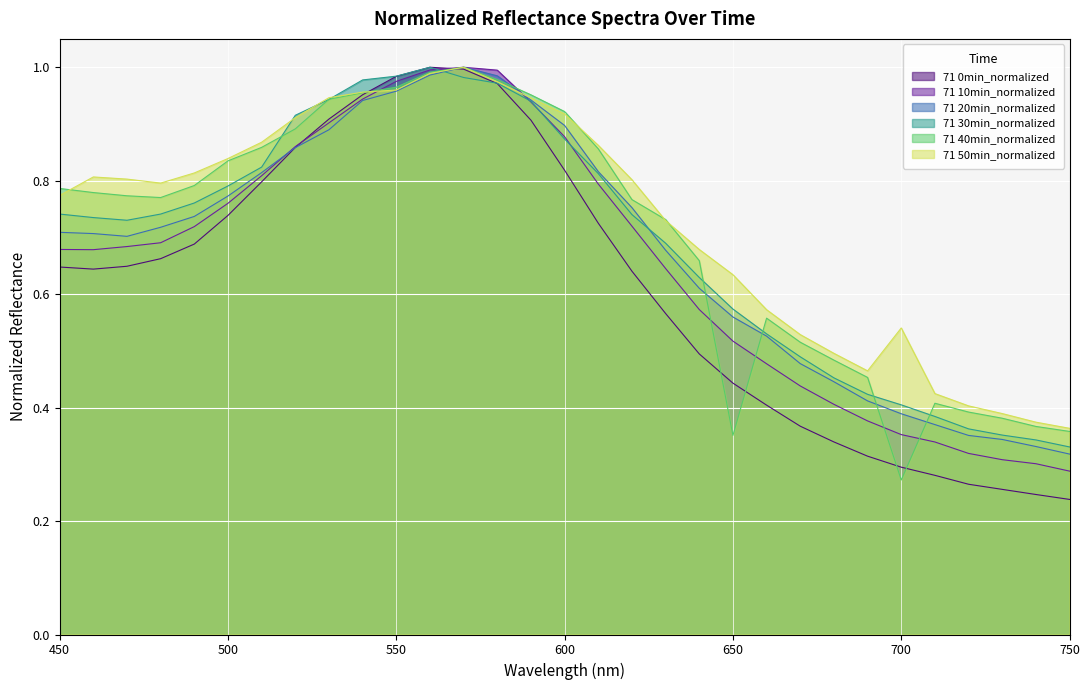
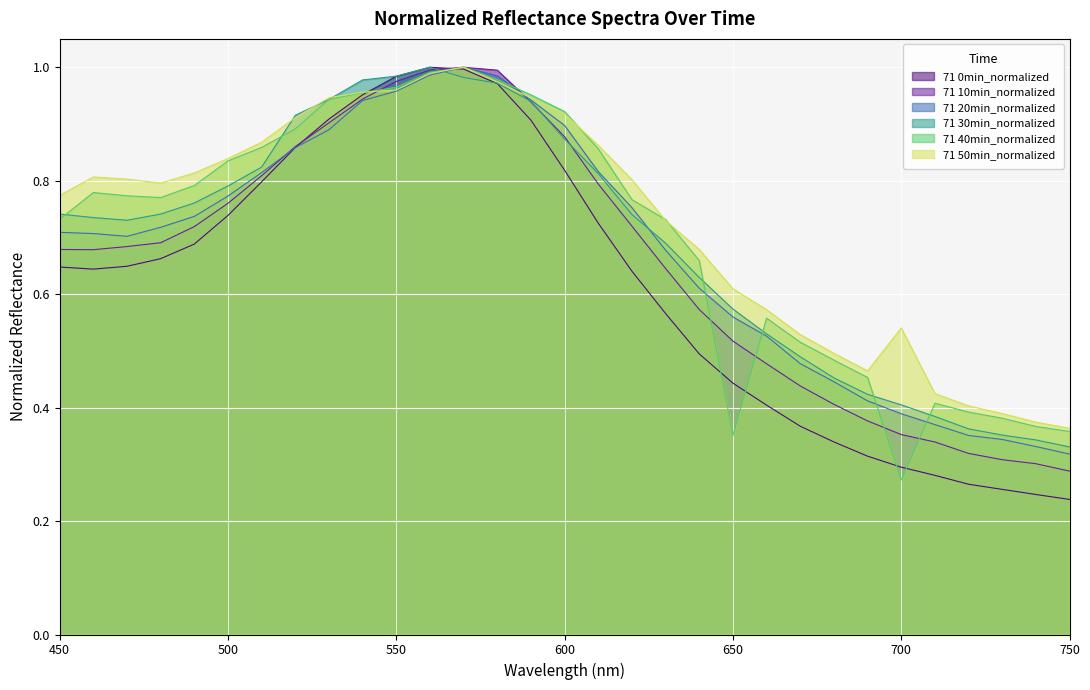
  {
    "71 40min_normalized": {
-     "450": 0.79,
+     "450": 0.73,
      "550": 0.96,
      "650": 0.35,
      "700": 0.27,
      "750": 0.36
    },
    "71 50min_normalized": {
      "450": 0.77,
-     "650": 0.63,
+     "650": 0.61,
      "700": 0.54,
      "750": 0.36
    }
  }
